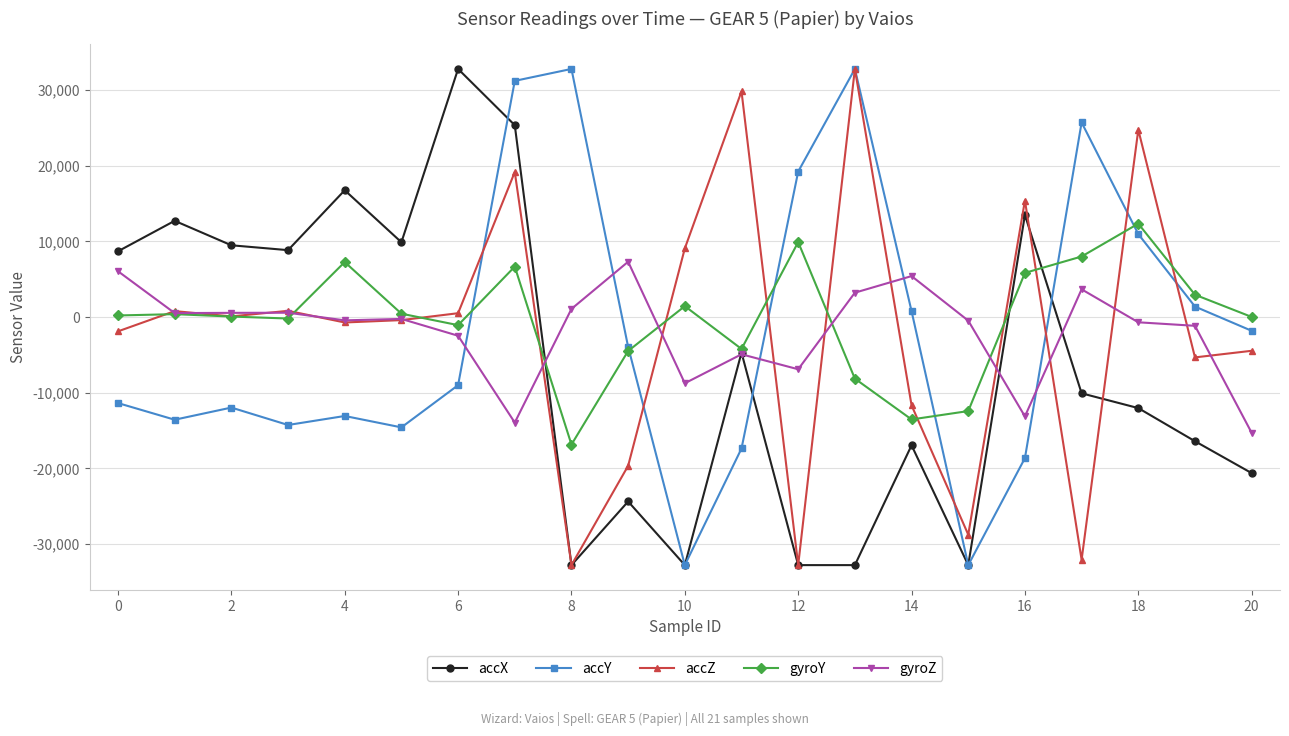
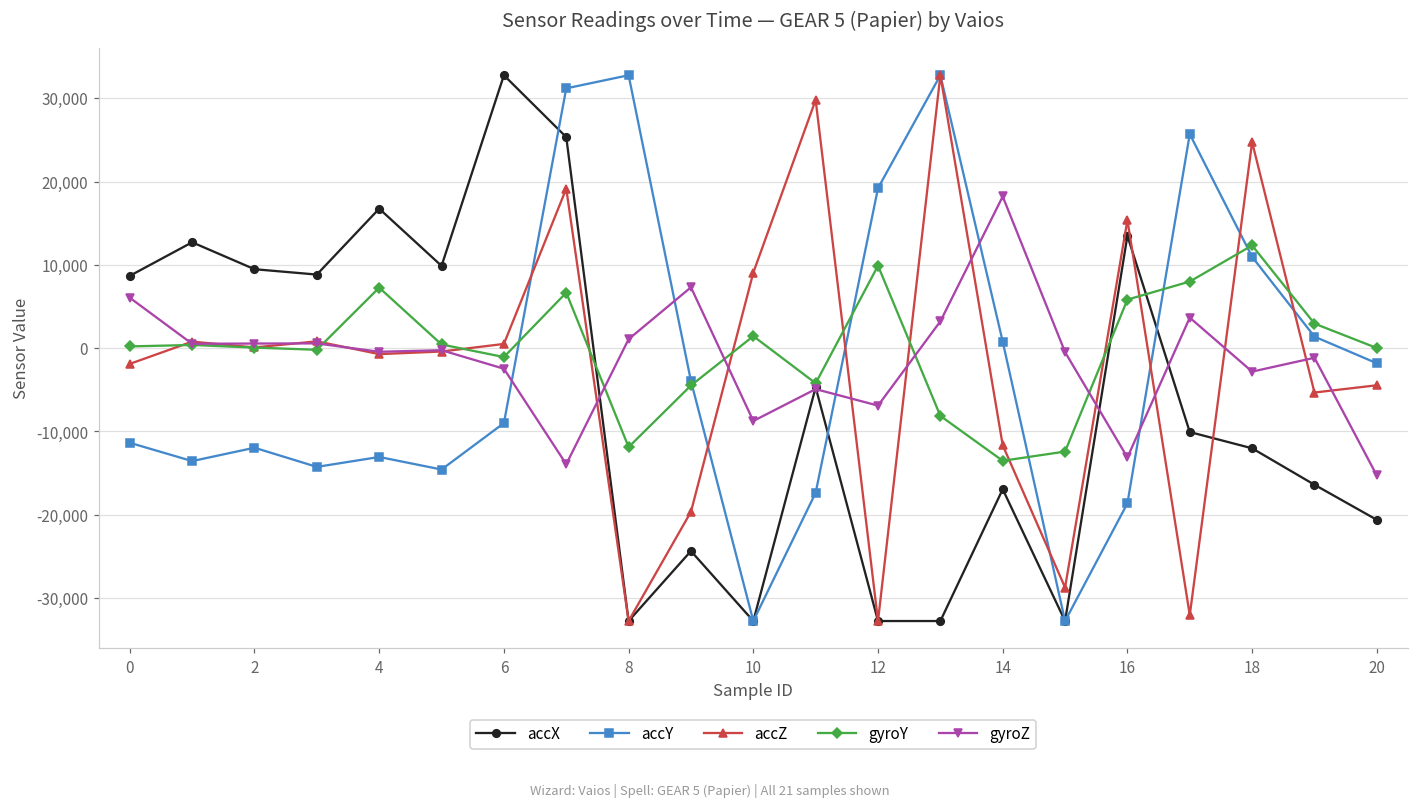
  {
    "accX": {
      "0": "9,000",
      "2": "9,000",
      "4": "17,000",
      "6": "33,000",
      "14": "-17,000",
      "16": "13,000",
      "18": "-12,000",
      "20": "-21,000"
    },
    "accY": {
      "0": "-11,000",
      "2": "-12,000",
      "4": "-13,000",
      "6": "-9,000",
      "8": "33,000",
      "12": "19,000",
      "14": "1,000",
      "16": "-19,000",
      "18": "11,000",
      "20": "-2,000"
    },
    "accZ": {
      "0": "-2,000",
      "6": "1,000",
      "10": "9,000",
      "14": "-12,000",
      "16": "15,000",
      "18": "25,000",
      "20": "-4,000"
    },
    "gyroY": {
      "0": "0",
      "4": "7,000",
      "6": "-1,000",
-     "8": "-17,000",
+     "8": "-12,000",
      "10": "1,000",
      "12": "10,000",
      "14": "-14,000",
      "16": "6,000",
      "18": "12,000",
      "20": "0"
    },
    "gyroZ": {
      "0": "6,000",
      "2": "1,000",
      "6": "-2,000",
      "8": "1,000",
      "10": "-9,000",
      "12": "-7,000",
-     "14": "5,000",
+     "14": "18,000",
      "16": "-13,000",
-     "18": "-1,000",
+     "18": "-3,000",
      "20": "-15,000"
    }
  }
